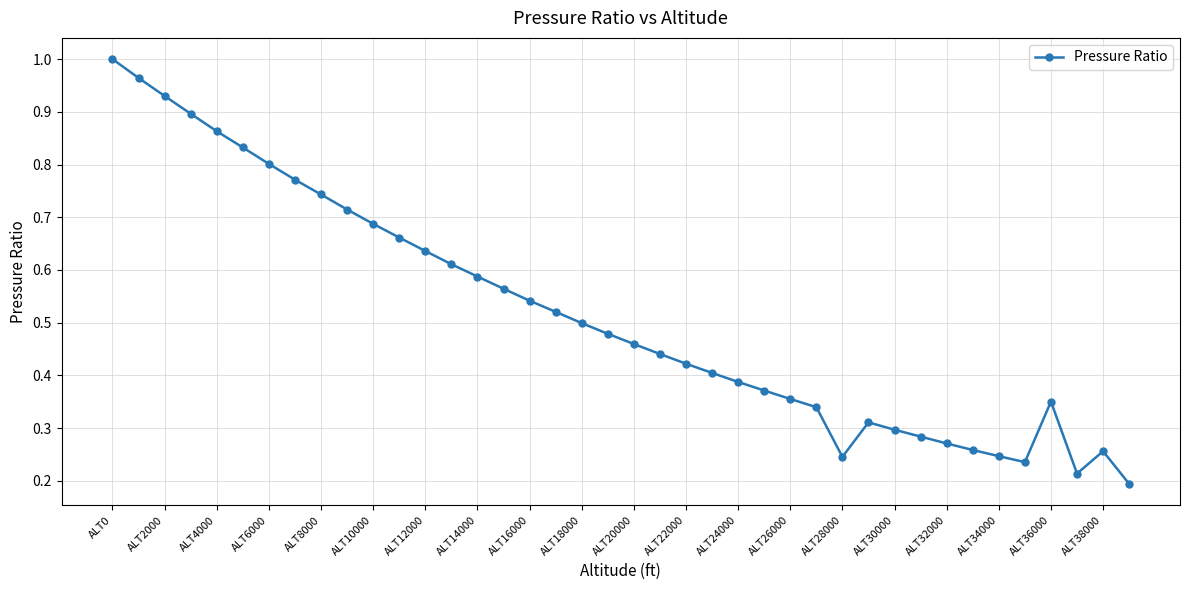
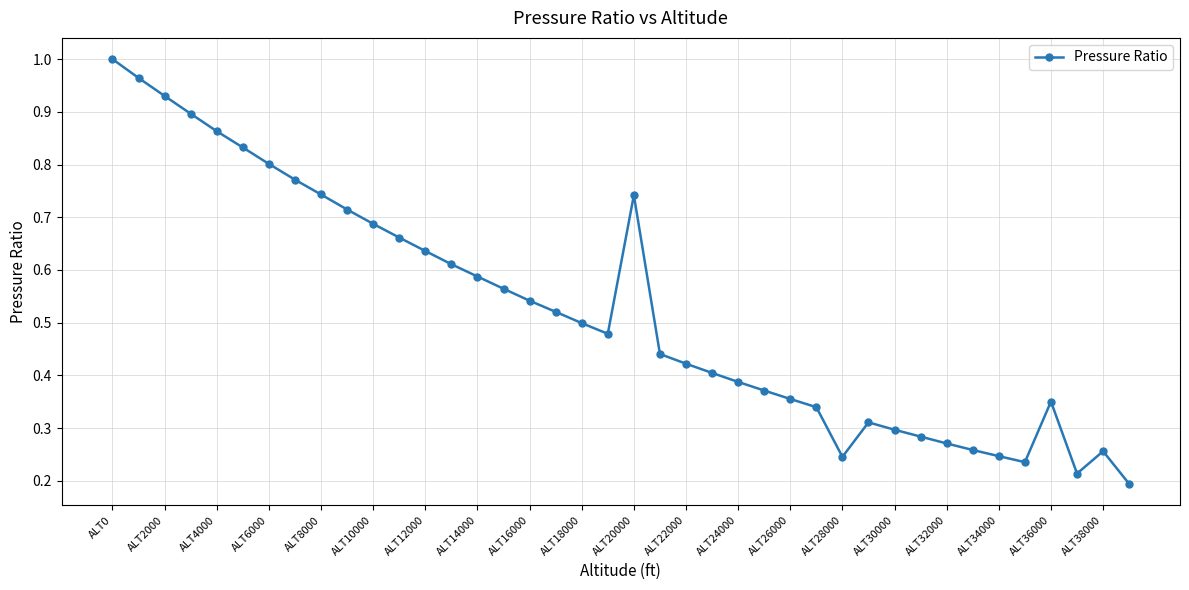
  {
    "ALT0": 1.00,
    "ALT2000": 0.93,
    "ALT4000": 0.86,
    "ALT6000": 0.80,
    "ALT8000": 0.74,
    "ALT10000": 0.69,
    "ALT12000": 0.64,
    "ALT14000": 0.59,
    "ALT16000": 0.54,
    "ALT18000": 0.50,
-   "ALT20000": 0.46,
+   "ALT20000": 0.74,
    "ALT22000": 0.42,
    "ALT24000": 0.39,
    "ALT26000": 0.36,
    "ALT28000": 0.25,
    "ALT30000": 0.30,
    "ALT32000": 0.27,
    "ALT34000": 0.25,
    "ALT36000": 0.35,
    "ALT38000": 0.26
  }
